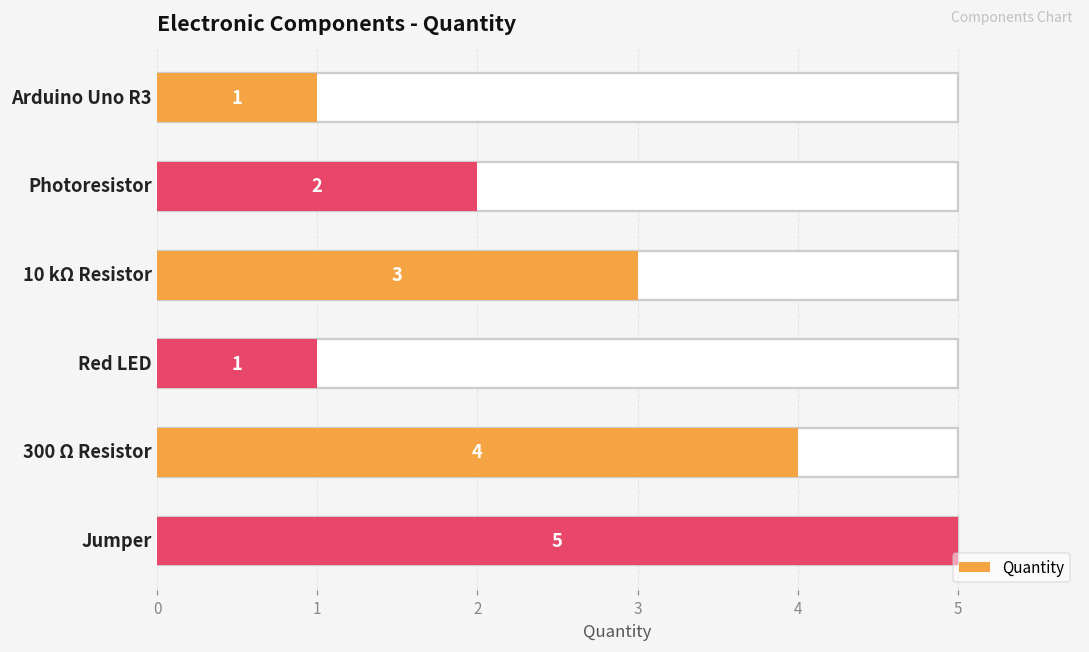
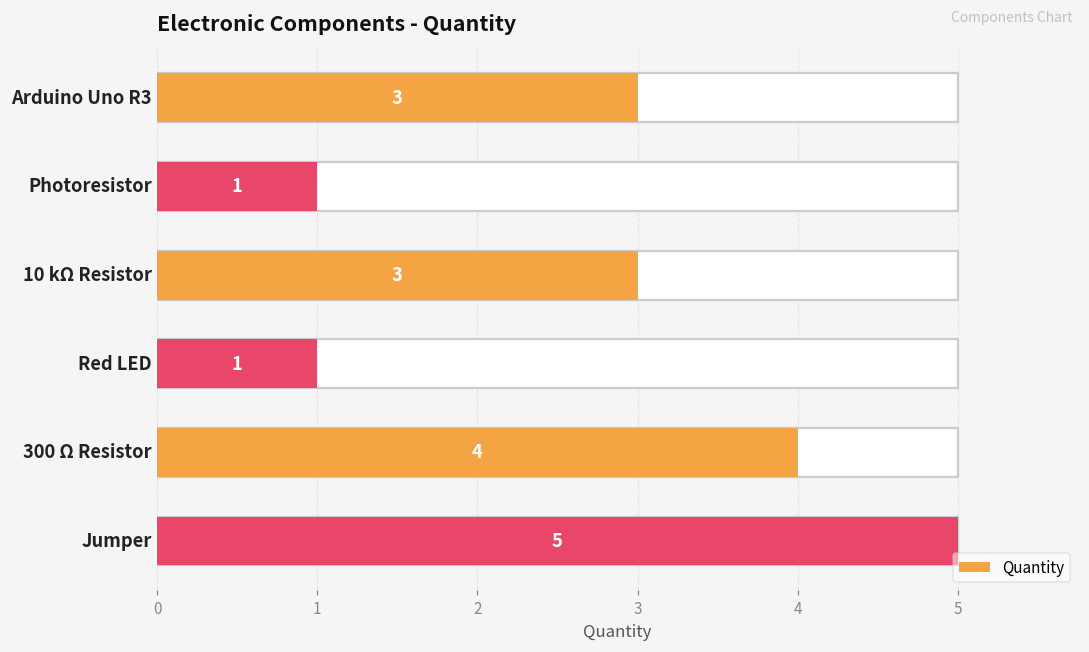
  {
    "Quantity": {
-     "Arduino Uno R3": 1,
-     "Photoresistor": 2,
+     "Arduino Uno R3": 3,
+     "Photoresistor": 1,
      "Jumper": 5
    }
  }
